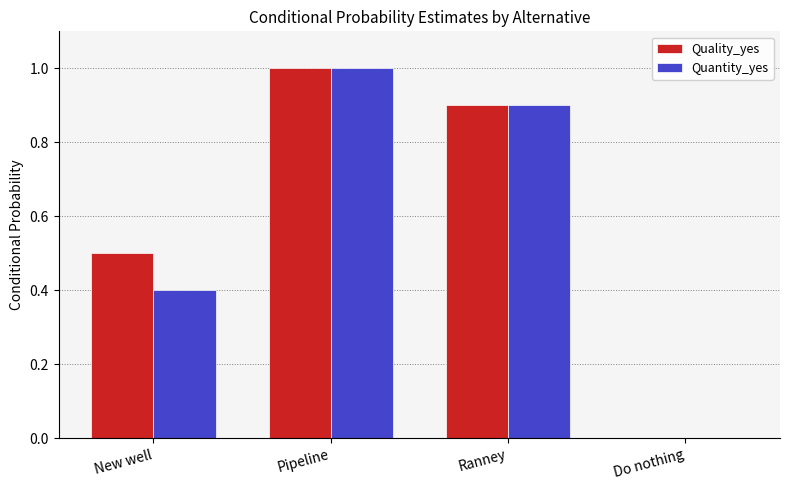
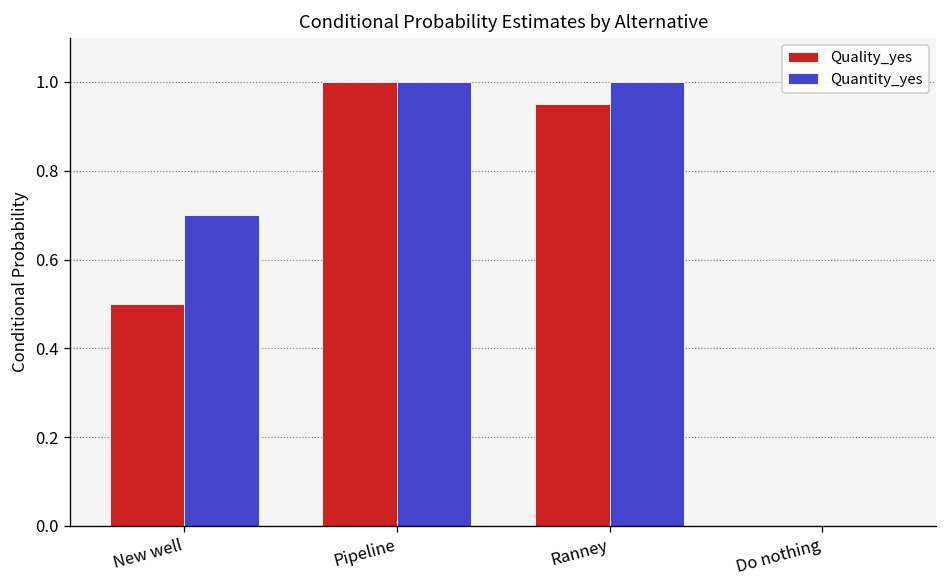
  {
    "Quality_yes": {
      "New well": 0.50,
      "Pipeline": 1.00,
-     "Ranney": 0.90,
+     "Ranney": 0.95,
      "Do nothing": 0.00
    },
    "Quantity_yes": {
-     "New well": 0.4,
+     "New well": 0.7,
      "Pipeline": 1.0,
-     "Ranney": 0.9,
+     "Ranney": 1.0,
      "Do nothing": 0.0
    }
  }
